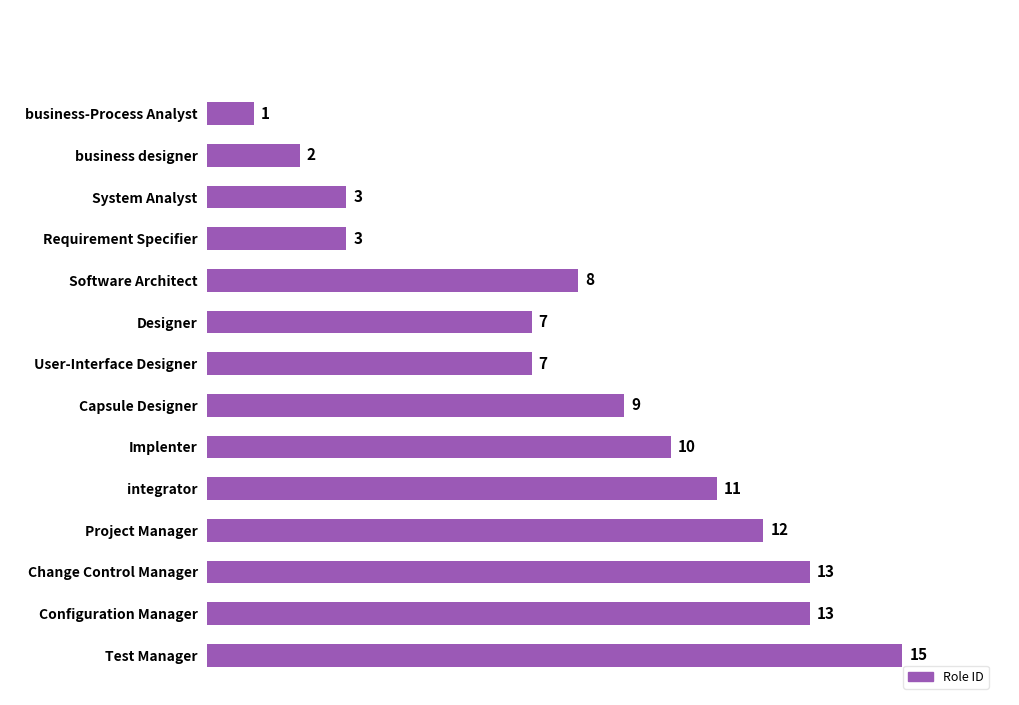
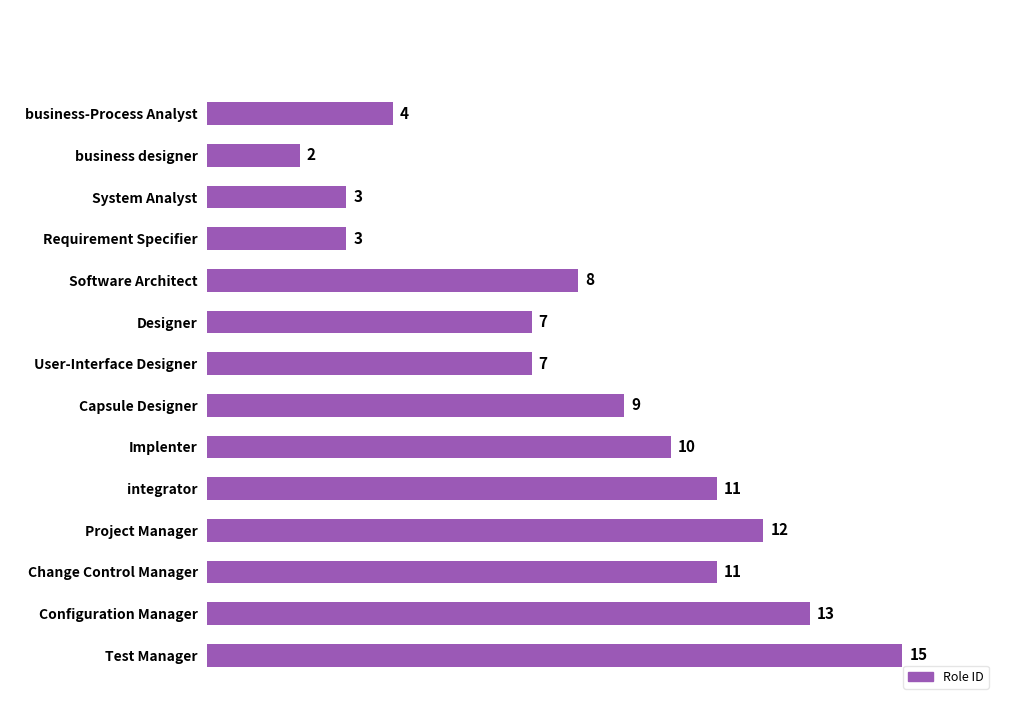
  {
-   "business-Process Analyst": 1,
+   "business-Process Analyst": 4,
    "business designer": 2,
    "System Analyst": 3,
    "Requirement Specifier": 3,
    "Software Architect": 8,
    "Designer": 7,
    "User-Interface Designer": 7,
    "Capsule Designer": 9,
    "Implenter": 10,
    "integrator": 11,
    "Project Manager": 12,
-   "Change Control Manager": 13,
+   "Change Control Manager": 11,
    "Configuration Manager": 13,
    "Test Manager": 15
  }
